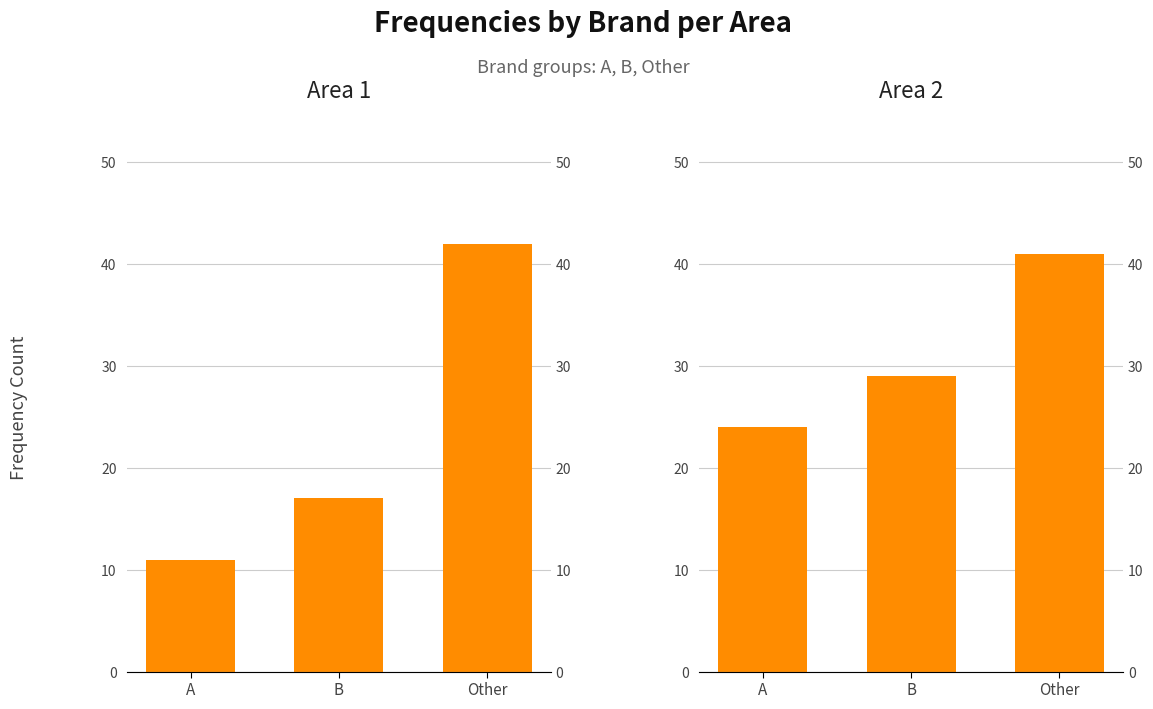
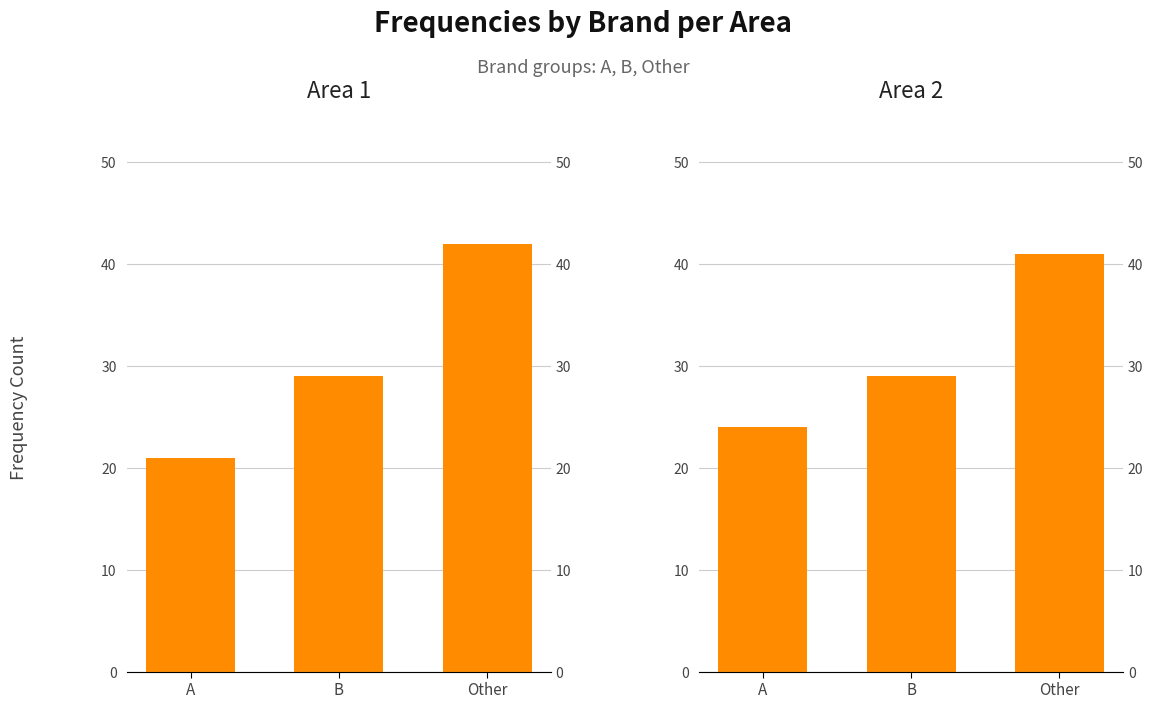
  {
    "Area 1": {
-     "A": 11,
-     "B": 17,
+     "A": 21,
+     "B": 29,
      "Other": 42
    },
    "Area 2": {
      "A": 24.0,
      "B": 29.0,
      "Other": 41.0
    }
  }
